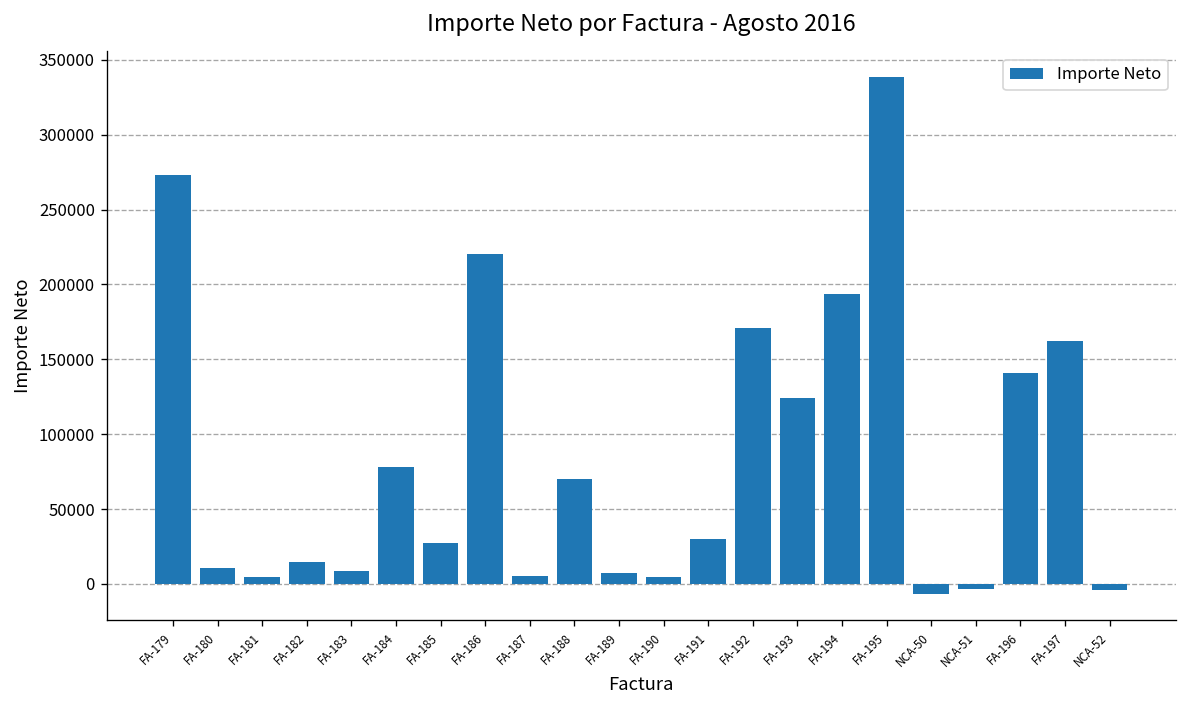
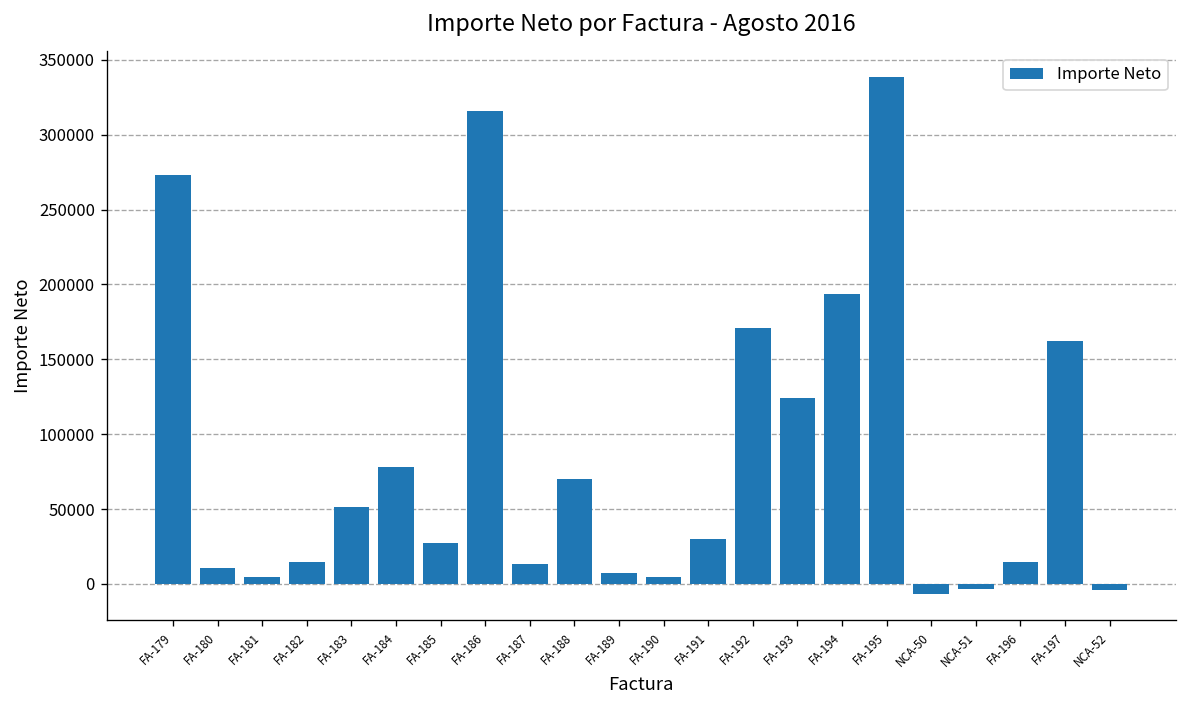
  {
    "FA-179": 273000,
    "FA-180": 11000,
    "FA-181": 5000,
    "FA-182": 14000,
-   "FA-183": 8000,
+   "FA-183": 52000,
    "FA-184": 78000,
    "FA-185": 27000,
-   "FA-186": 220000,
-   "FA-187": 5000,
+   "FA-186": 316000,
+   "FA-187": 13000,
    "FA-188": 70000,
    "FA-189": 7000,
    "FA-190": 5000,
    "FA-191": 30000,
    "FA-192": 171000,
    "FA-193": 124000,
    "FA-194": 193000,
    "FA-195": 338000,
    "NCA-50": -7000,
    "NCA-51": -3000,
-   "FA-196": 141000,
+   "FA-196": 15000,
    "FA-197": 163000,
    "NCA-52": -4000
  }
